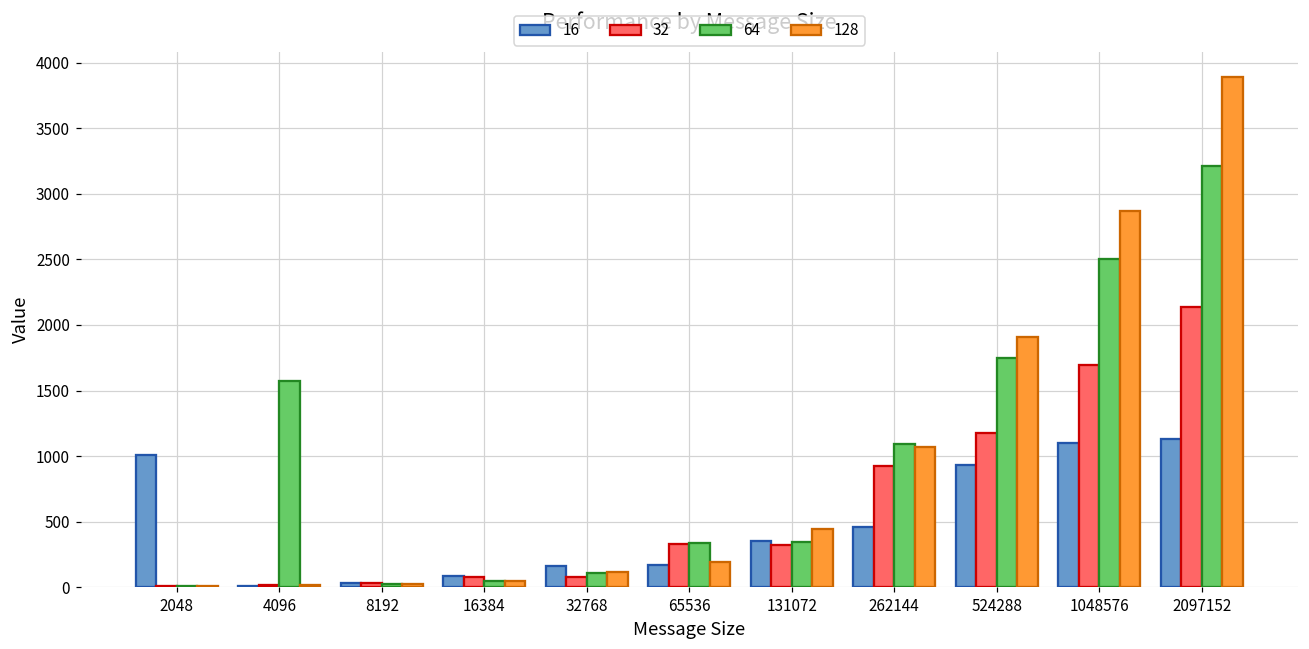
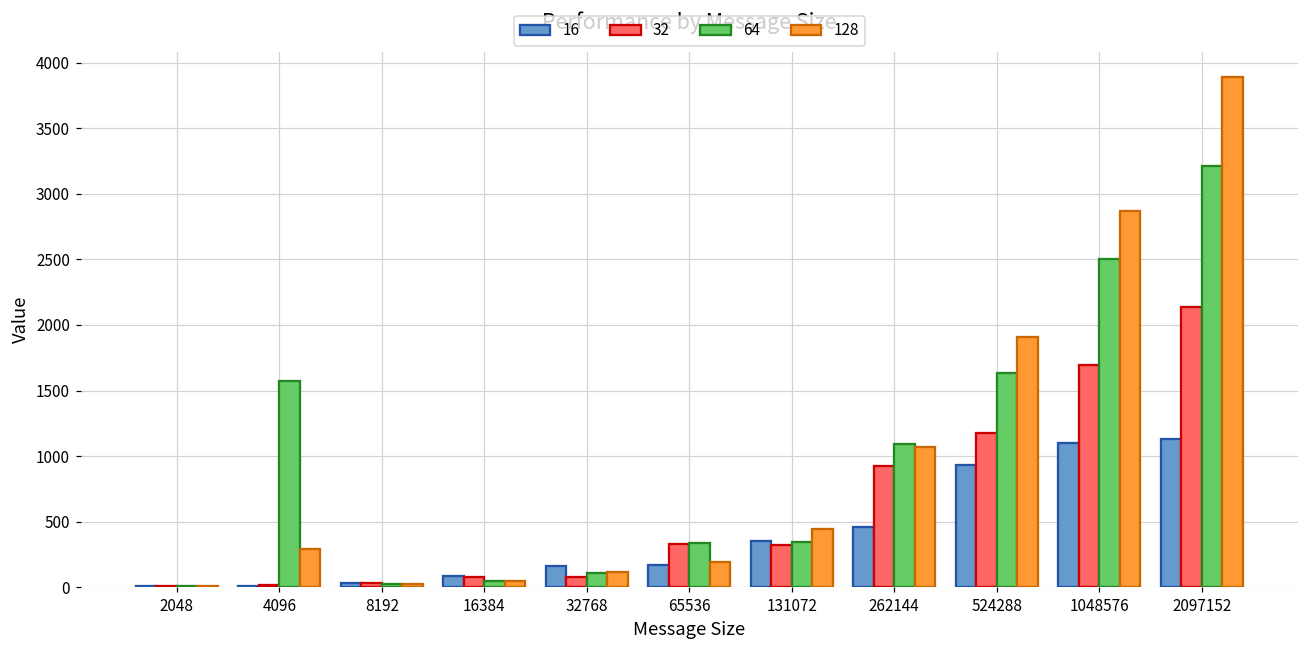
  {
    "16": {
-     "2048": 1010,
+     "2048": 10,
      "8192": 30,
      "16384": 80,
      "32768": 160,
      "65536": 170,
      "131072": 350,
      "262144": 460,
      "524288": 930,
      "1048576": 1100,
      "2097152": 1130
    },
    "32": {
      "8192": 30,
      "16384": 80,
      "32768": 80,
      "65536": 330,
      "131072": 320,
      "262144": 920,
      "524288": 1180,
      "1048576": 1700,
      "2097152": 2140
    },
    "64": {
      "4096": 1570,
      "8192": 20,
      "16384": 50,
      "32768": 110,
      "65536": 340,
      "131072": 340,
      "262144": 1090,
-     "524288": 1750,
+     "524288": 1630,
      "1048576": 2500,
      "2097152": 3220
    },
    "128": {
-     "4096": 20,
+     "4096": 290,
      "8192": 30,
      "16384": 50,
      "32768": 120,
      "65536": 190,
      "131072": 440,
      "262144": 1070,
      "524288": 1910,
      "1048576": 2870,
      "2097152": 3890
    }
  }
